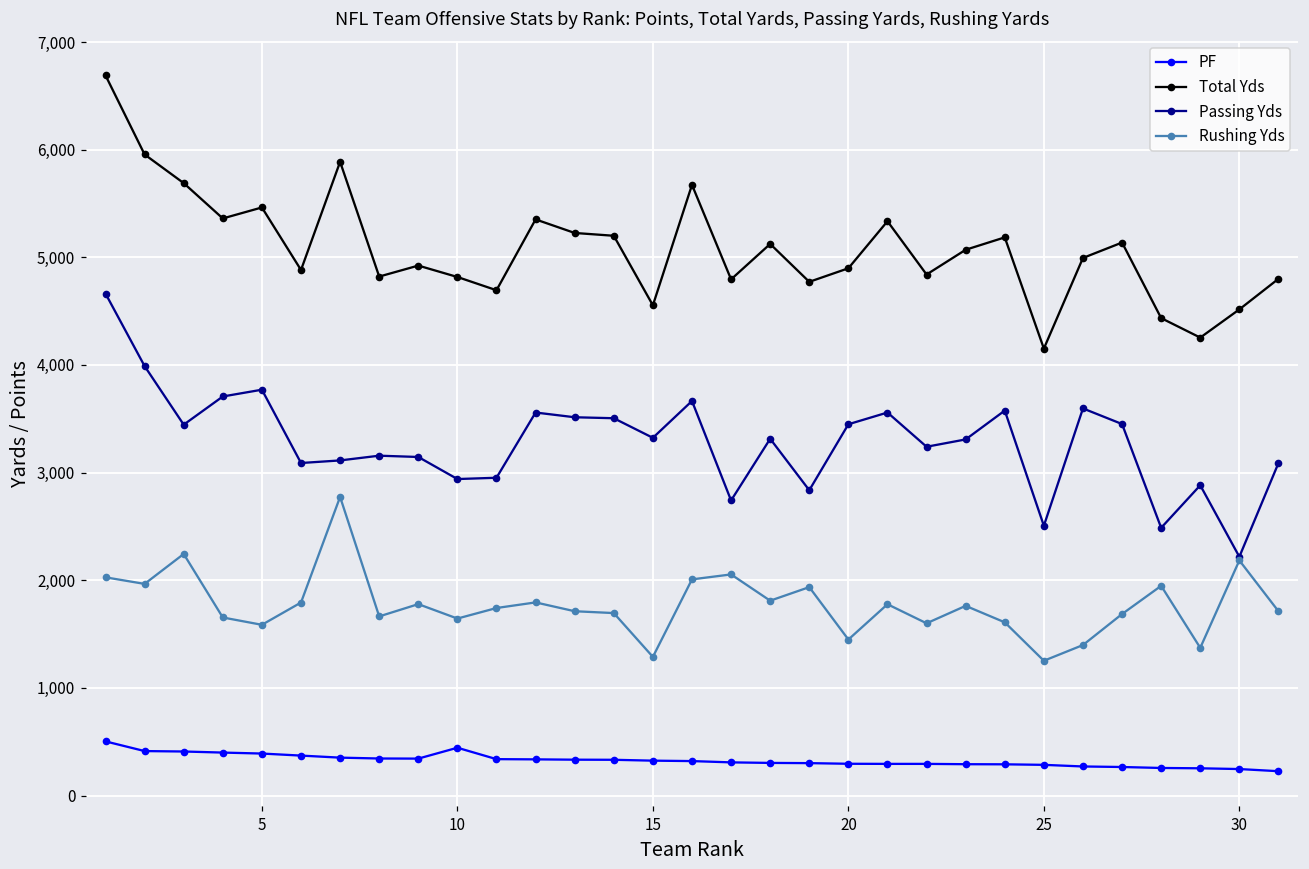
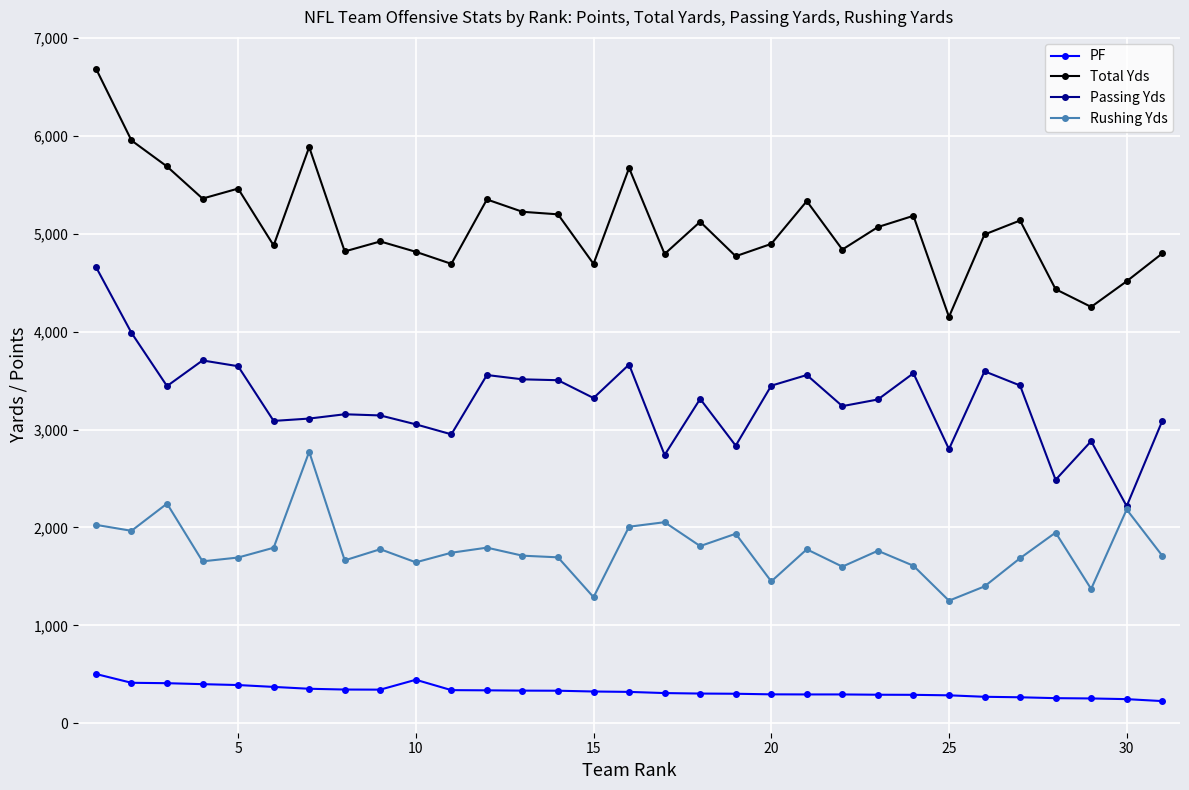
  {
    "PF": {
      "5": "400",
      "10": "400",
      "15": "300",
      "20": "300",
      "25": "300",
      "30": "200"
    },
    "Total Yds": {
      "5": "5,500",
      "10": "4,800",
-     "15": "4,600",
+     "15": "4,700",
      "20": "4,900",
      "25": "4,200",
      "30": "4,500"
    },
    "Passing Yds": {
-     "5": "3,800",
-     "10": "2,900",
+     "5": "3,600",
+     "10": "3,100",
      "15": "3,300",
      "20": "3,400",
-     "25": "2,500",
+     "25": "2,800",
      "30": "2,200"
    },
    "Rushing Yds": {
-     "5": "1,600",
+     "5": "1,700",
      "10": "1,600",
      "15": "1,300",
      "20": "1,400",
      "25": "1,300",
      "30": "2,200"
    }
  }
